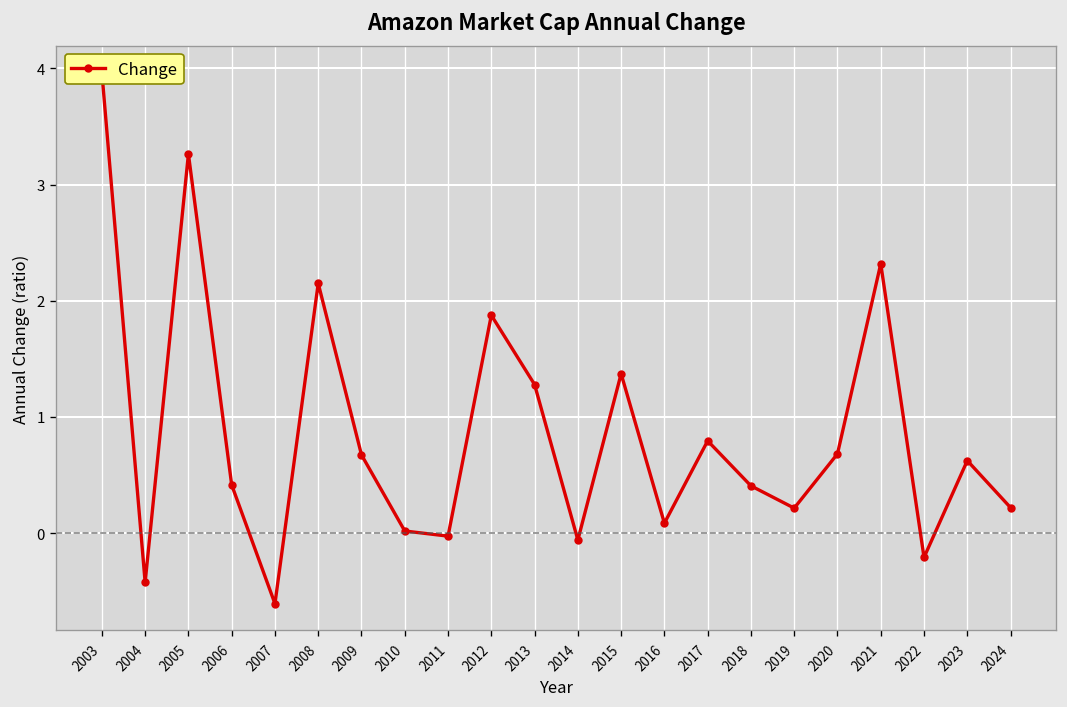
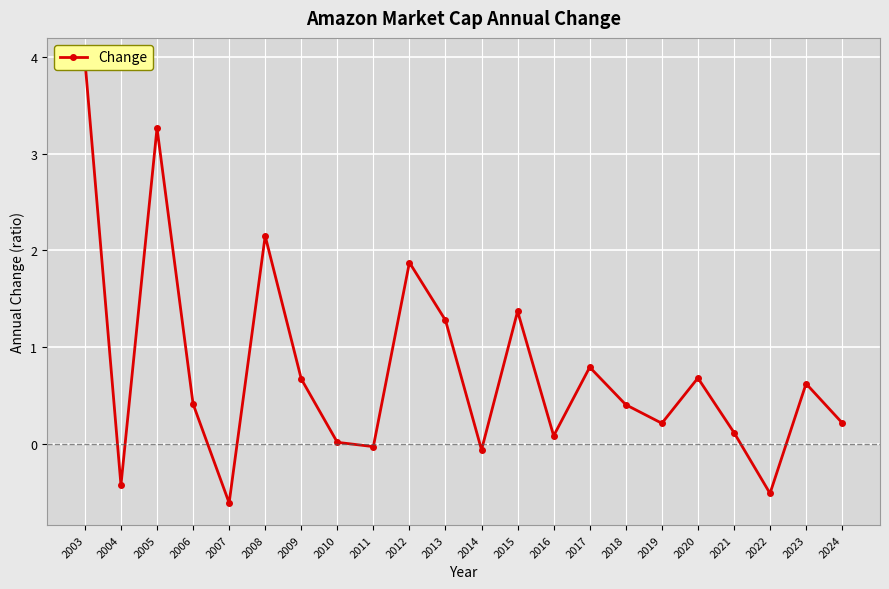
  {
    "2004": -0.4,
    "2005": 3.3,
    "2006": 0.4,
    "2007": -0.6,
    "2008": 2.2,
    "2009": 0.7,
    "2010": 0.0,
    "2011": 0.0,
    "2012": 1.9,
    "2013": 1.3,
    "2014": -0.1,
    "2015": 1.4,
    "2016": 0.1,
    "2017": 0.8,
    "2018": 0.4,
    "2019": 0.2,
    "2020": 0.7,
-   "2021": 2.3,
-   "2022": -0.2,
+   "2021": 0.1,
+   "2022": -0.5,
    "2023": 0.6,
    "2024": 0.2
  }
